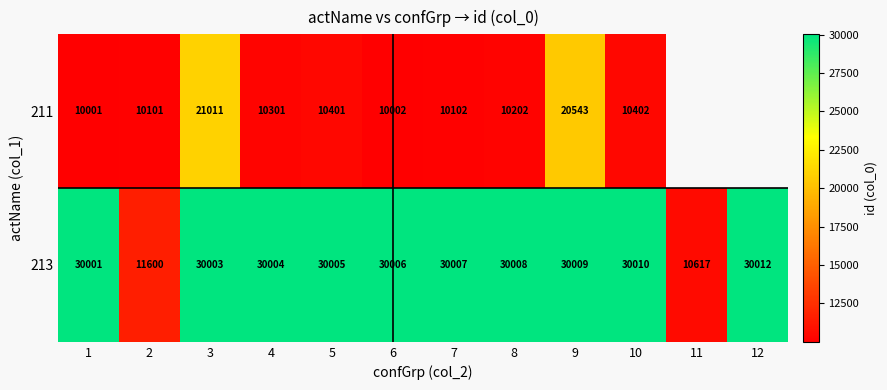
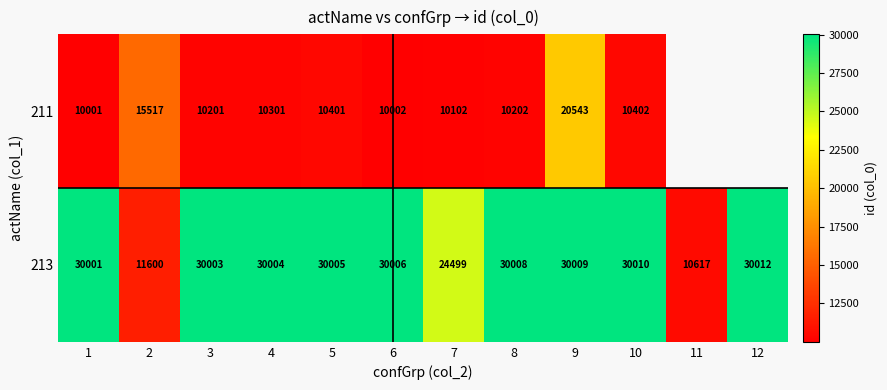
  {
    "211": {
      "1": 10001,
-     "2": 10101,
-     "3": 21011,
+     "2": 15517,
+     "3": 10201,
      "4": 10301,
      "5": 10401,
      "6": 10002,
      "7": 10102,
      "8": 10202,
      "9": 20543,
      "10": 10402
    },
    "213": {
      "1": 30001,
      "2": 11600,
      "3": 30003,
      "4": 30004,
      "5": 30005,
      "6": 30006,
-     "7": 30007,
+     "7": 24499,
      "8": 30008,
      "9": 30009,
      "10": 30010,
      "11": 10617,
      "12": 30012
    }
  }
